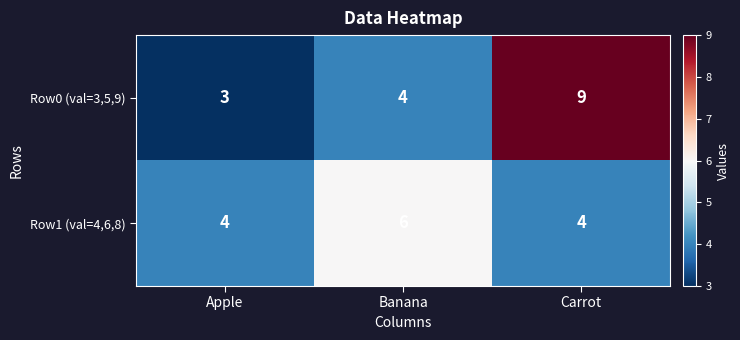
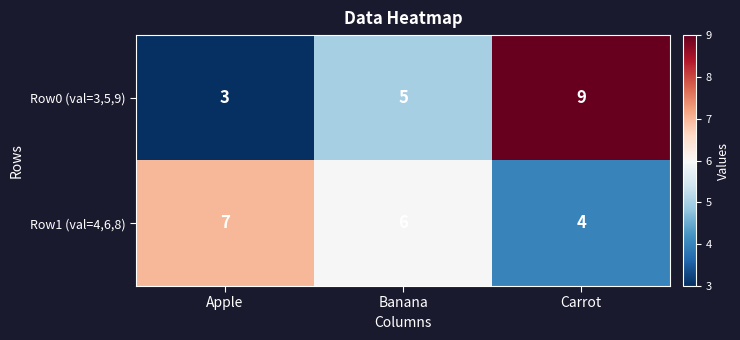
  {
    "Row0 (val=3,5,9)": {
      "Apple": 3,
-     "Banana": 4,
+     "Banana": 5,
      "Carrot": 9
    },
    "Row1 (val=4,6,8)": {
-     "Apple": 4,
+     "Apple": 7,
      "Carrot": 4
    }
  }
